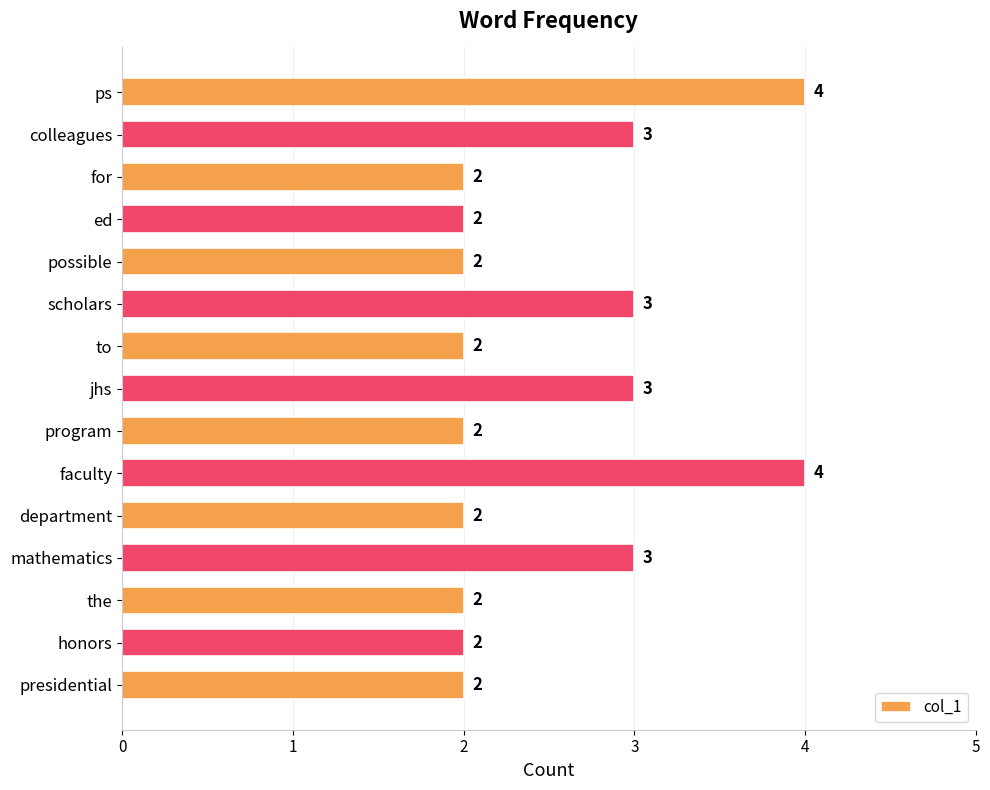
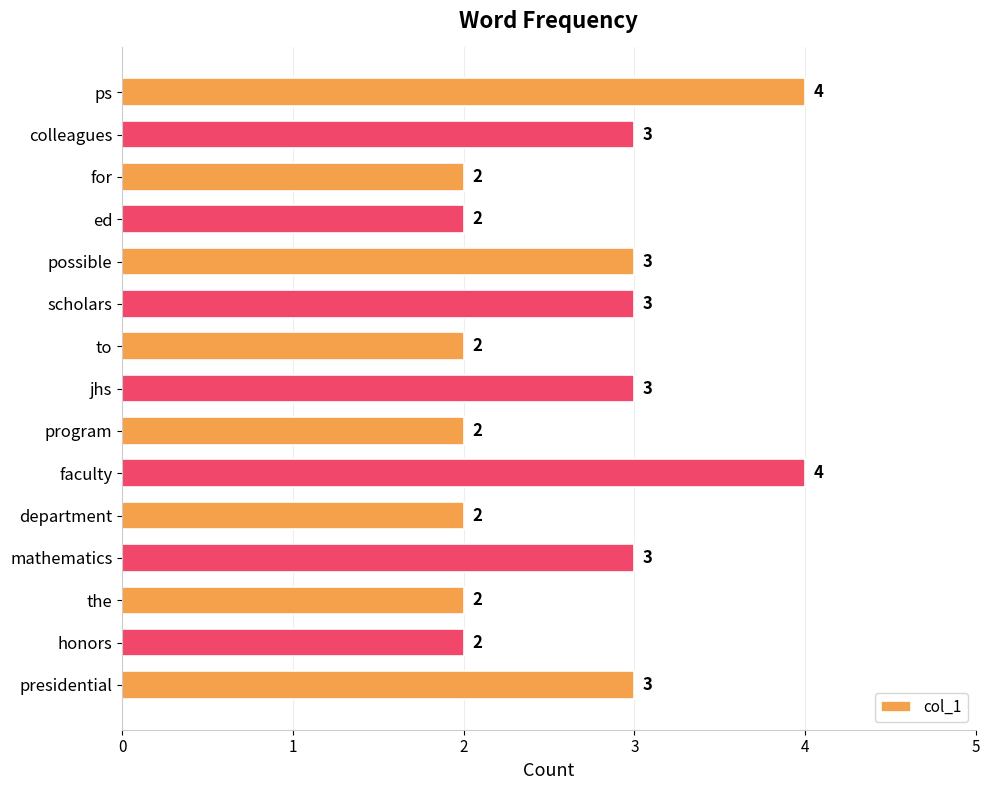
  {
    "ps": 4,
    "colleagues": 3,
    "for": 2,
    "ed": 2,
-   "possible": 2,
+   "possible": 3,
    "scholars": 3,
    "to": 2,
    "jhs": 3,
    "program": 2,
    "faculty": 4,
    "department": 2,
    "mathematics": 3,
    "the": 2,
    "honors": 2,
-   "presidential": 2
+   "presidential": 3
  }
